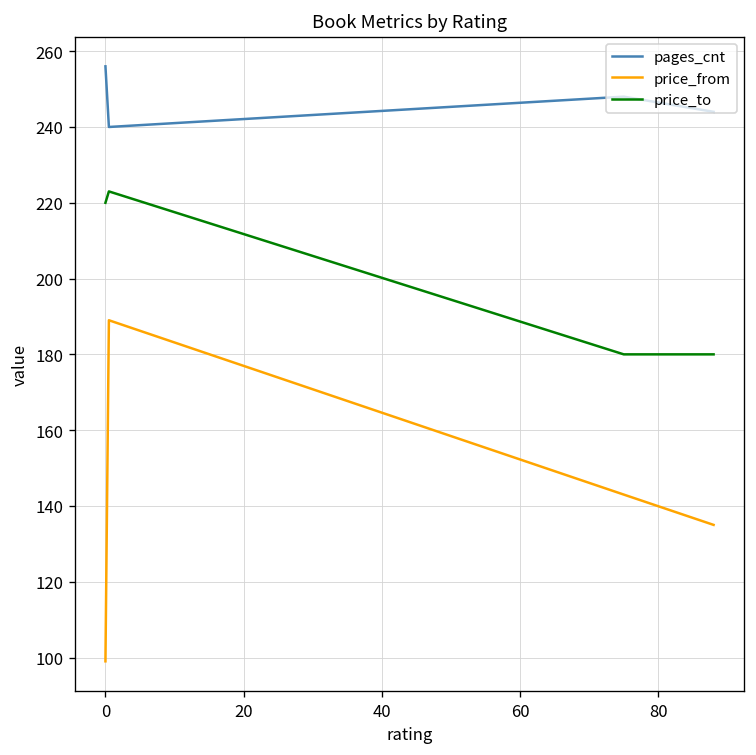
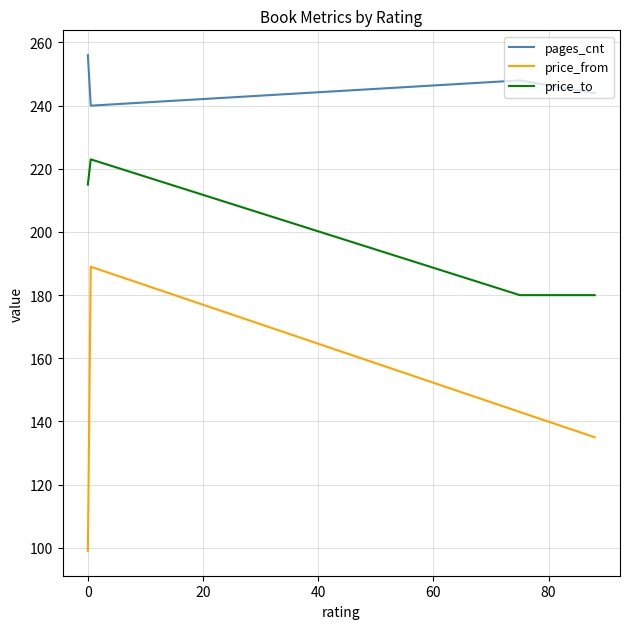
  {
    "pages_cnt": {
      "0": 256
    },
    "price_from": {
      "0": 99
    },
    "price_to": {
-     "0": 220
+     "0": 215
    }
  }
